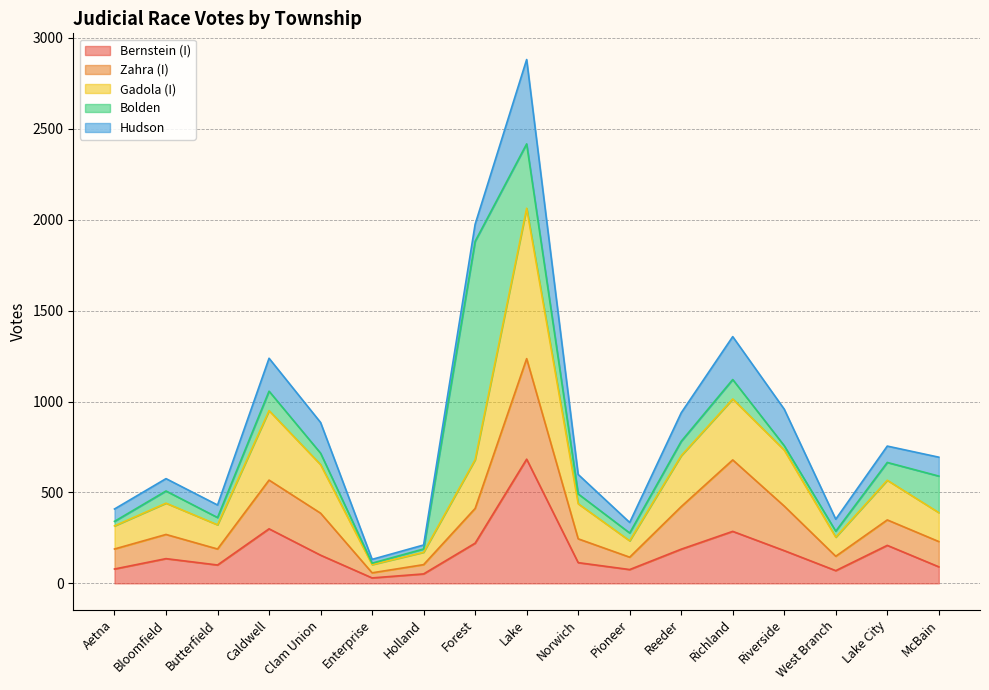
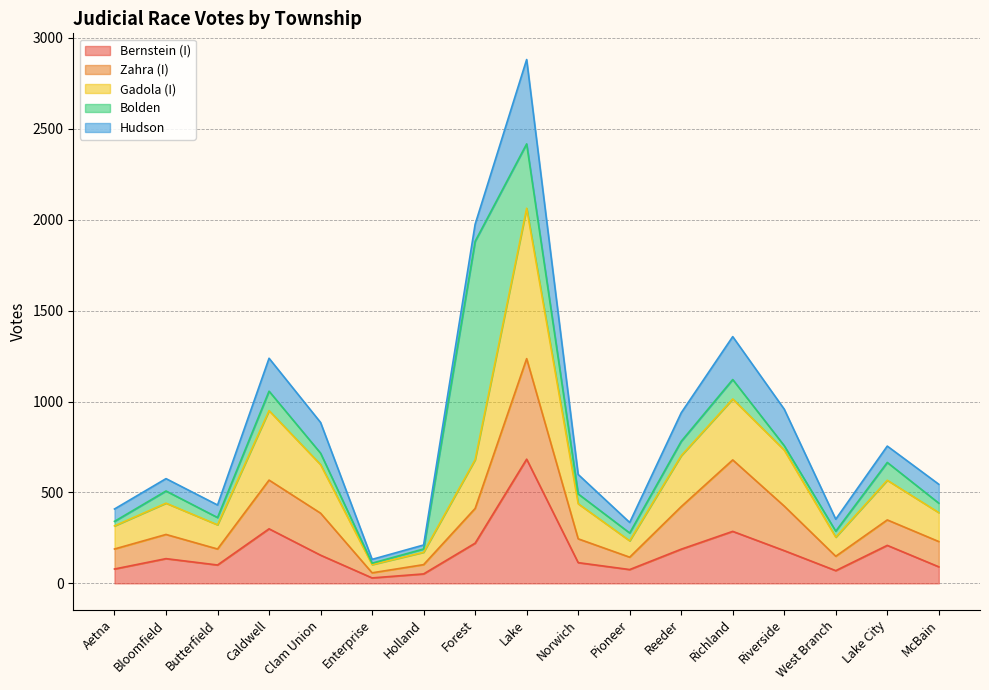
  {
    "Gadola (I)": {
      "Aetna": 130,
      "Bloomfield": 170,
      "Butterfield": 130,
      "Caldwell": 380,
      "Clam Union": 270,
      "Holland": 70,
      "Forest": 270,
      "Lake": 830,
      "Norwich": 190,
      "Pioneer": 90,
      "Reeder": 280,
      "Richland": 340,
      "Riverside": 310,
      "West Branch": 110,
      "Lake City": 220,
      "McBain": 160
    },
    "Bolden": {
      "Aetna": 30,
      "Bloomfield": 70,
      "Butterfield": 40,
      "Caldwell": 110,
      "Clam Union": 60,
      "Holland": 20,
      "Forest": 1200,
      "Lake": 350,
      "Norwich": 50,
      "Pioneer": 40,
      "Reeder": 80,
      "Richland": 110,
      "Riverside": 20,
      "West Branch": 30,
      "Lake City": 100,
-     "McBain": 200
+     "McBain": 50
    },
    "Hudson": {
      "Aetna": 70,
      "Bloomfield": 70,
      "Butterfield": 70,
      "Caldwell": 180,
      "Clam Union": 170,
      "Enterprise": 20,
      "Holland": 20,
      "Forest": 90,
      "Lake": 460,
      "Norwich": 110,
      "Pioneer": 60,
      "Reeder": 160,
      "Richland": 240,
      "Riverside": 200,
      "West Branch": 70,
      "Lake City": 90,
      "McBain": 100
    }
  }
